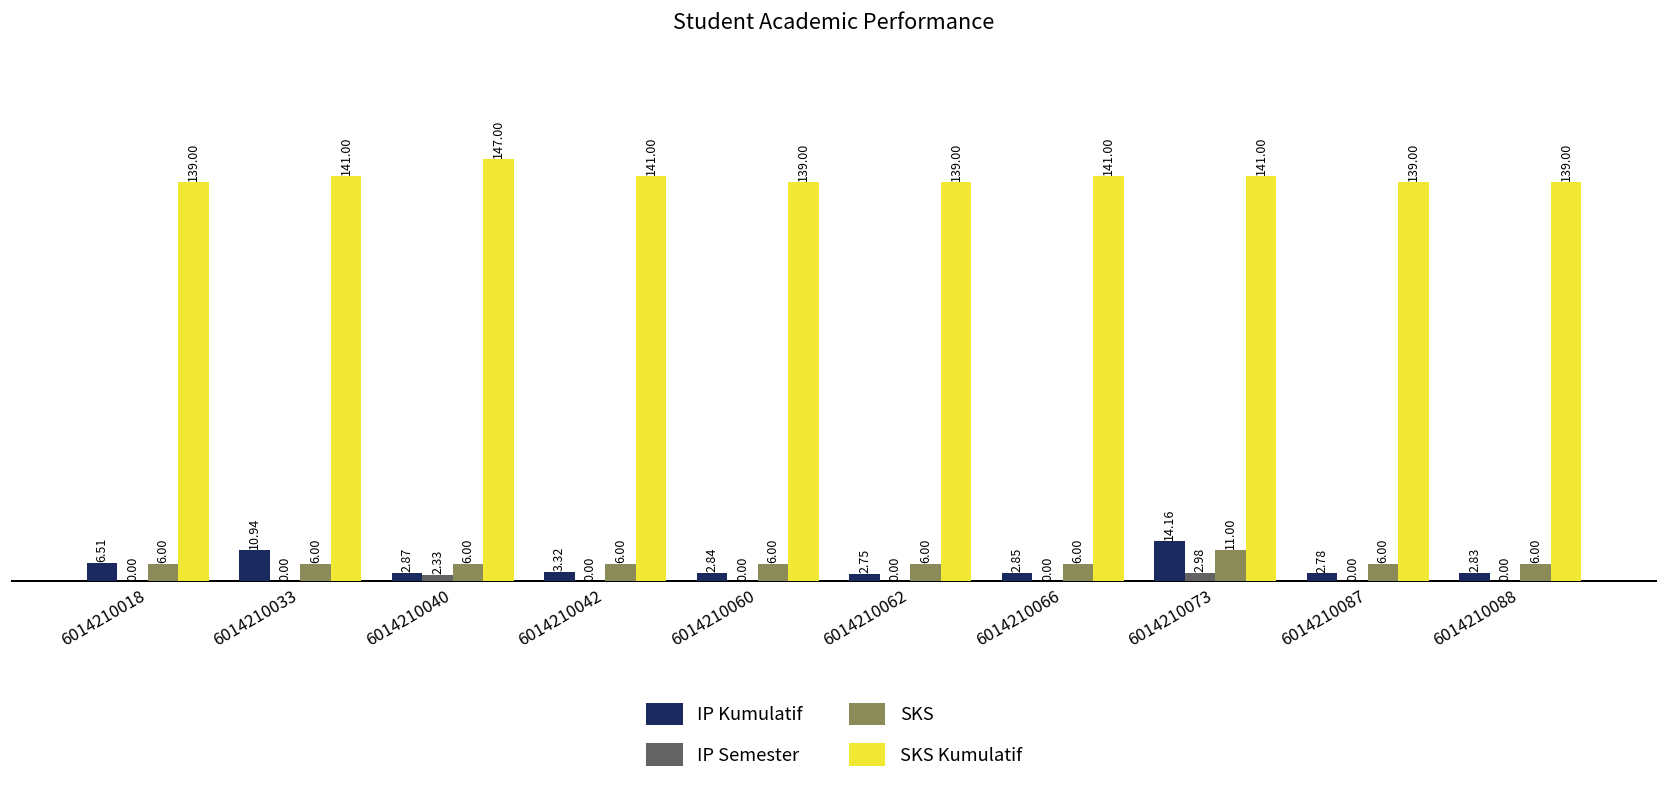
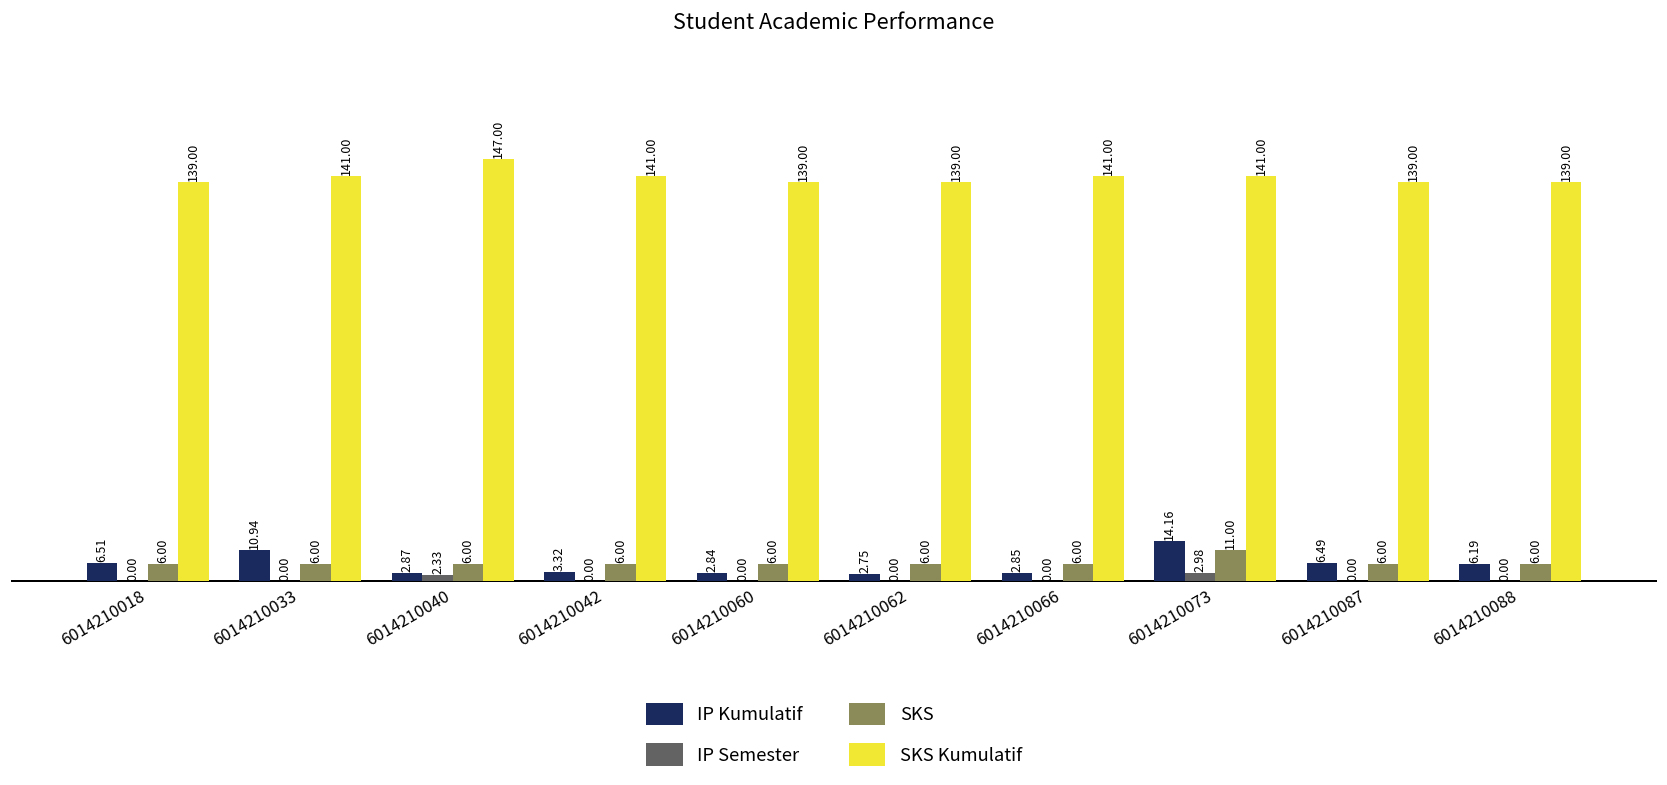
  {
    "IP Kumulatif": {
      "6014210018": 6.51,
      "6014210033": 10.94,
      "6014210040": 2.87,
      "6014210042": 3.32,
      "6014210060": 2.84,
      "6014210062": 2.75,
      "6014210066": 2.85,
      "6014210073": 14.16,
-     "6014210087": 2.78,
-     "6014210088": 2.83
+     "6014210087": 6.49,
+     "6014210088": 6.19
    },
    "SKS Kumulatif": {
      "6014210018": 139.00,
      "6014210033": 141.00,
      "6014210040": 147.00,
      "6014210042": 141.00,
      "6014210060": 139.00,
      "6014210062": 139.00,
      "6014210066": 141.00,
      "6014210073": 141.00,
      "6014210087": 139.00,
      "6014210088": 139.00
    }
  }
